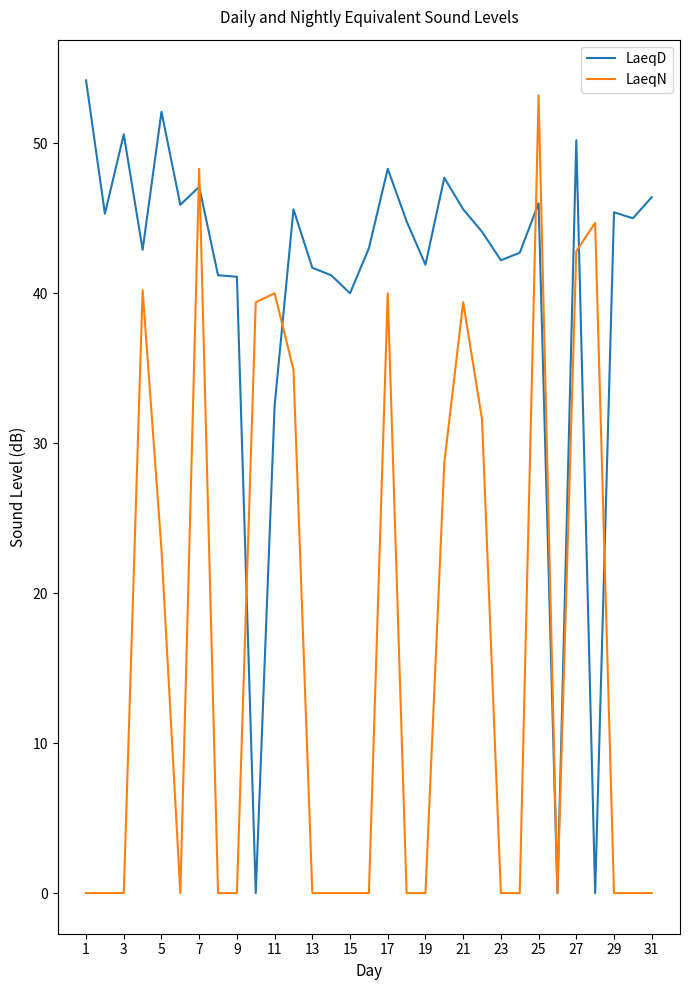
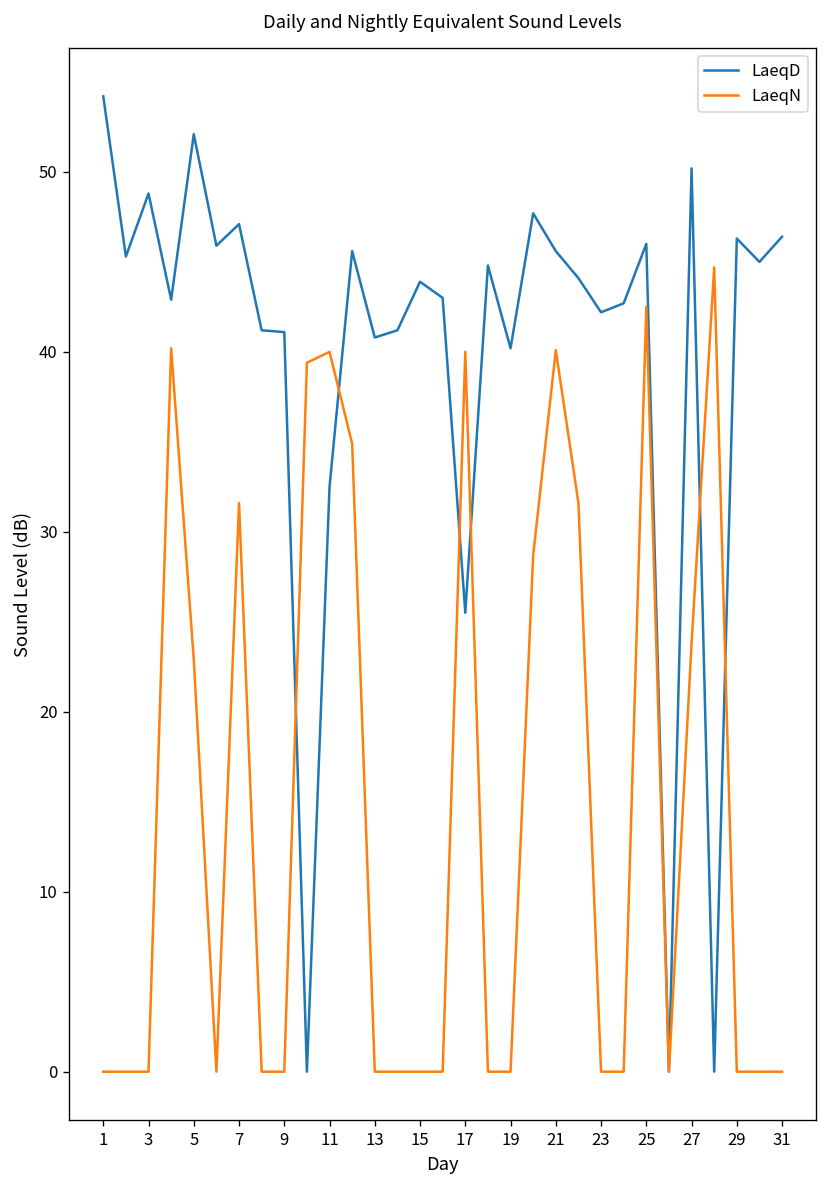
  {
    "LaeqD": {
      "1": 54.2,
-     "3": 50.6,
+     "3": 48.8,
      "5": 52.1,
      "7": 47.1,
      "9": 41.1,
      "11": 32.5,
-     "13": 41.7,
-     "15": 40.0,
-     "17": 48.3,
-     "19": 41.9,
+     "13": 40.8,
+     "15": 43.9,
+     "17": 25.5,
+     "19": 40.2,
      "21": 45.6,
      "23": 42.2,
      "25": 46.0,
      "27": 50.2,
-     "29": 45.4,
+     "29": 46.3,
      "31": 46.4
    },
    "LaeqN": {
      "1": 0.0,
      "3": 0.0,
      "5": 22.9,
-     "7": 48.3,
+     "7": 31.6,
      "9": 0.0,
      "11": 40.0,
      "13": 0.0,
      "15": 0.0,
      "17": 40.0,
      "19": 0.0,
-     "21": 39.4,
+     "21": 40.1,
      "23": 0.0,
-     "25": 53.2,
-     "27": 42.8,
+     "25": 42.5,
+     "27": 23.8,
      "29": 0.0,
      "31": 0.0
    }
  }
